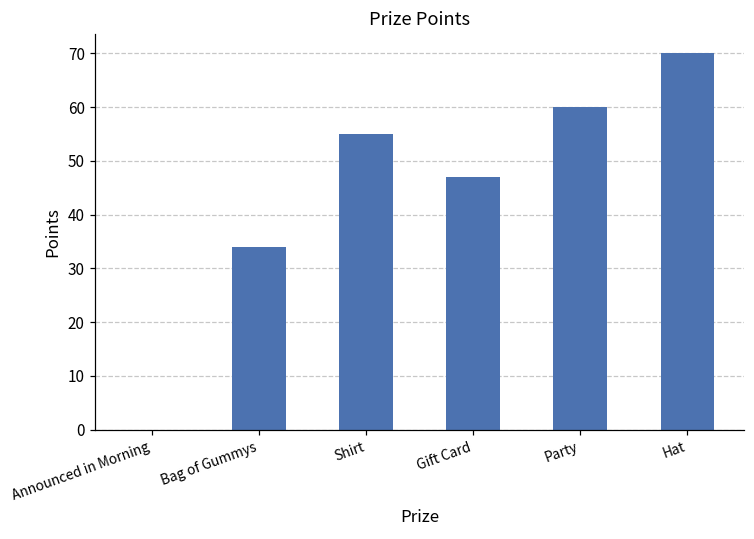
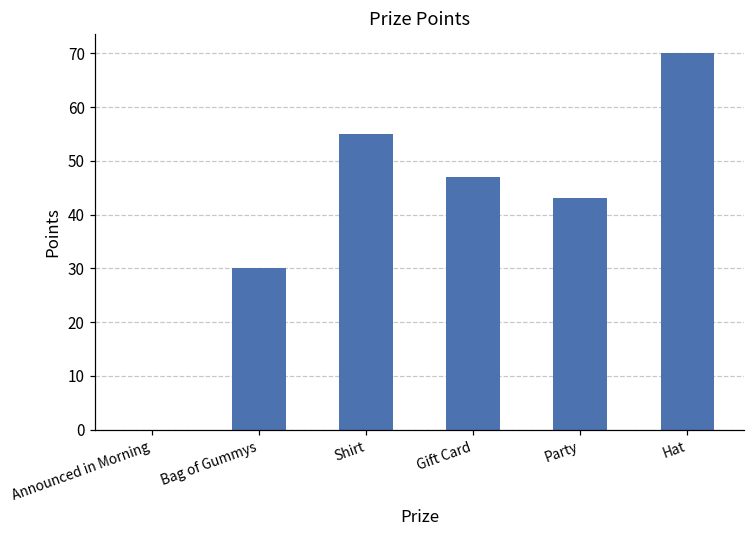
  {
    "Announced in Morning": 0,
-   "Bag of Gummys": 34,
+   "Bag of Gummys": 30,
    "Shirt": 55,
    "Gift Card": 47,
-   "Party": 60,
+   "Party": 43,
    "Hat": 70
  }
